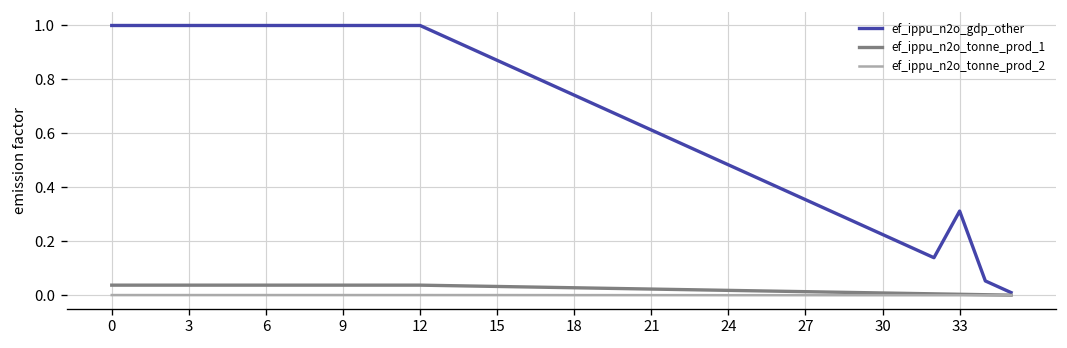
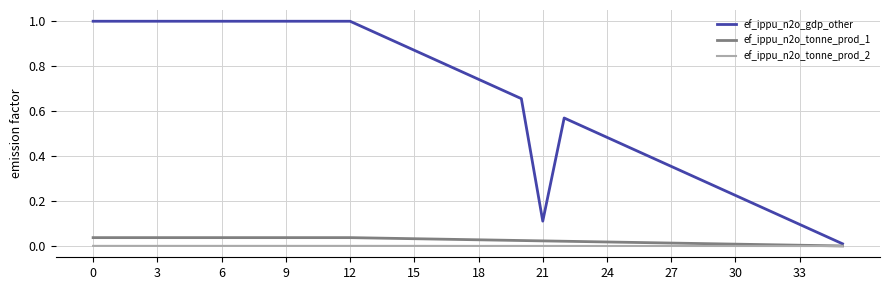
  {
    "ef_ippu_n2o_gdp_other": {
      "0": 1.00,
      "3": 1.00,
      "6": 1.00,
      "9": 1.00,
      "12": 1.00,
      "15": 0.87,
      "18": 0.74,
-     "21": 0.61,
+     "21": 0.11,
      "24": 0.48,
      "27": 0.35,
      "30": 0.23,
-     "33": 0.31
+     "33": 0.10
    },
    "ef_ippu_n2o_tonne_prod_1": {
      "0": 0.04,
      "3": 0.04,
      "6": 0.04,
      "9": 0.04,
      "12": 0.04,
      "15": 0.03,
      "18": 0.03,
      "21": 0.02,
      "24": 0.02,
      "27": 0.01
    },
    "ef_ippu_n2o_tonne_prod_2": {
      "0": 0.00,
      "3": 0.00,
      "6": 0.00,
      "9": 0.00,
      "12": 0.00,
      "15": 0.00,
      "18": 0.00,
      "21": 0.00,
      "24": 0.00,
      "27": 0.00
    }
  }
